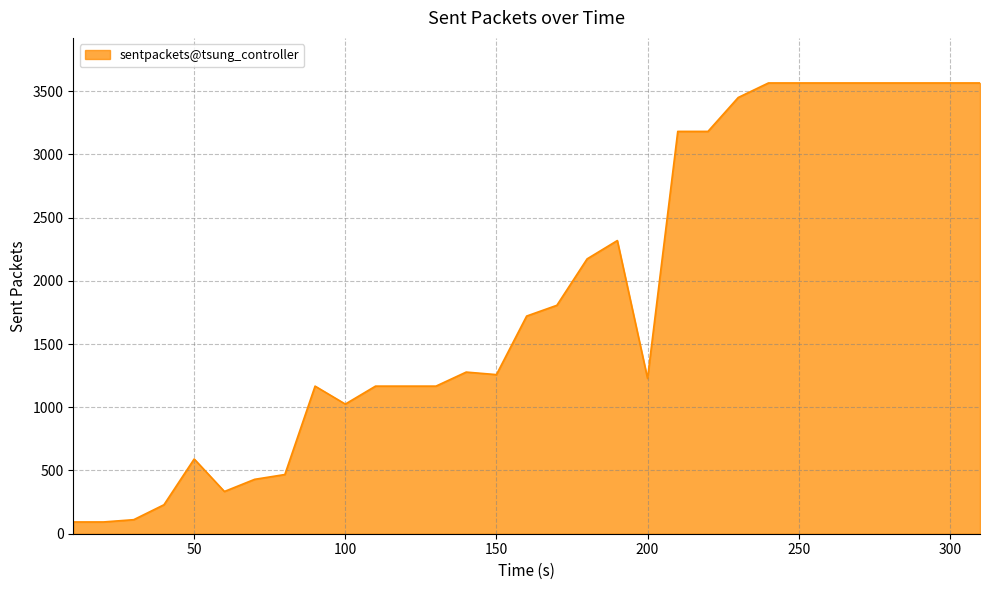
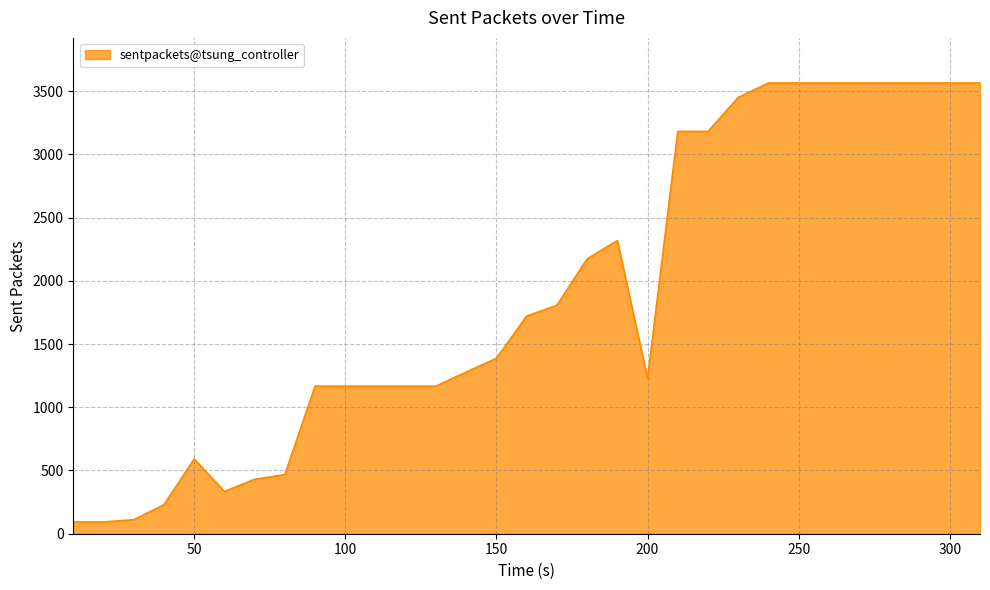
  {
    "50": 590,
-   "100": 1030,
-   "150": 1260,
+   "100": 1170,
+   "150": 1390,
    "200": 1230,
    "250": 3560,
    "300": 3560
  }
